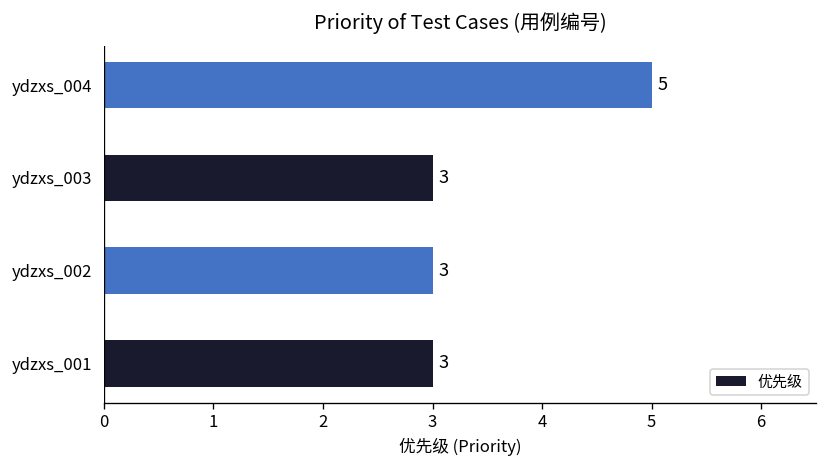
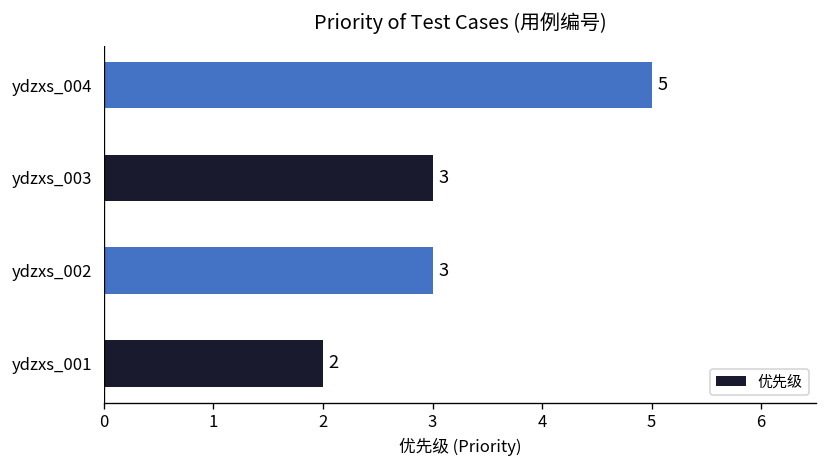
  {
    "ydzxs_004": 5,
    "ydzxs_003": 3,
    "ydzxs_002": 3,
-   "ydzxs_001": 3
+   "ydzxs_001": 2
  }
